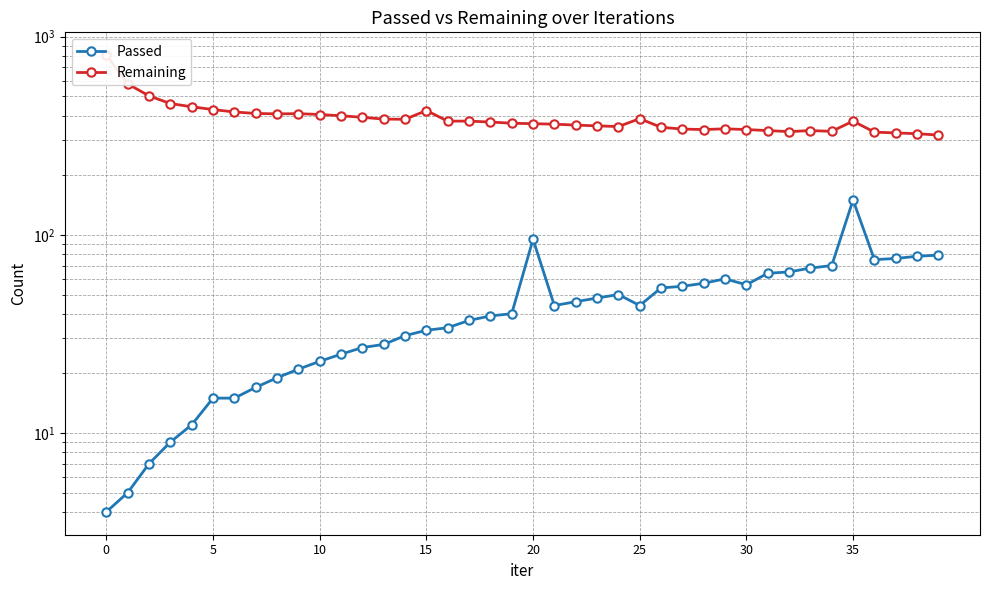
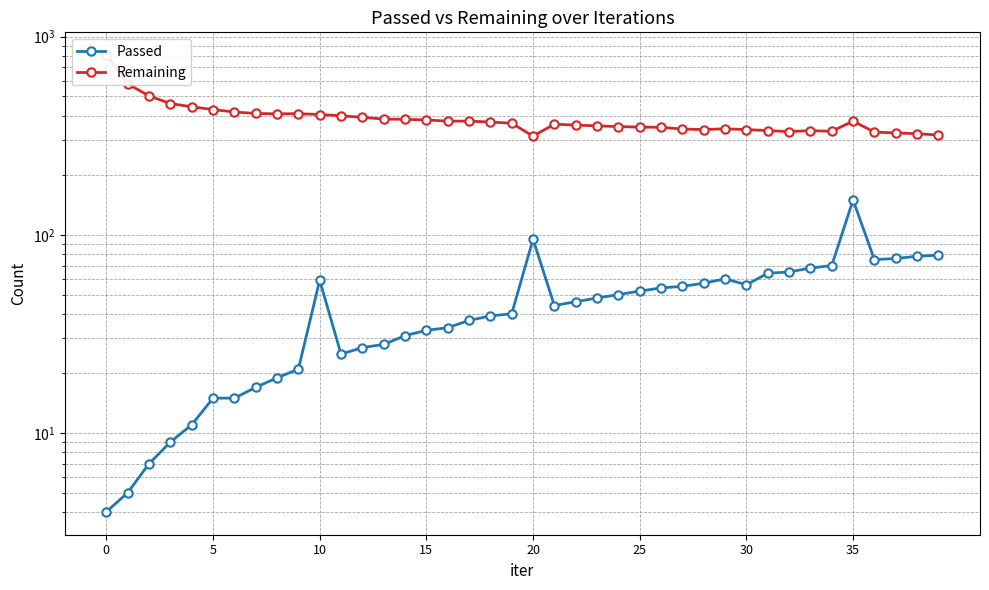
  {
    "Passed": {
      "0": 4,
      "5": 15,
-     "10": 23,
+     "10": 59,
      "15": 33,
      "20": 100,
-     "25": 44,
+     "25": 52,
      "30": 56,
      "35": 150
    },
    "Remaining": {
      "5": 430,
      "10": 410,
-     "15": 420,
-     "20": 360,
-     "25": 390,
+     "15": 380,
+     "20": 320,
+     "25": 350,
      "30": 340,
      "35": 380
    }
  }
